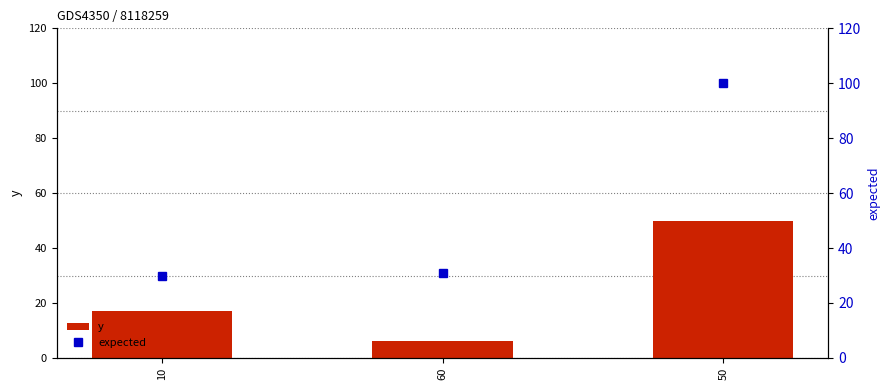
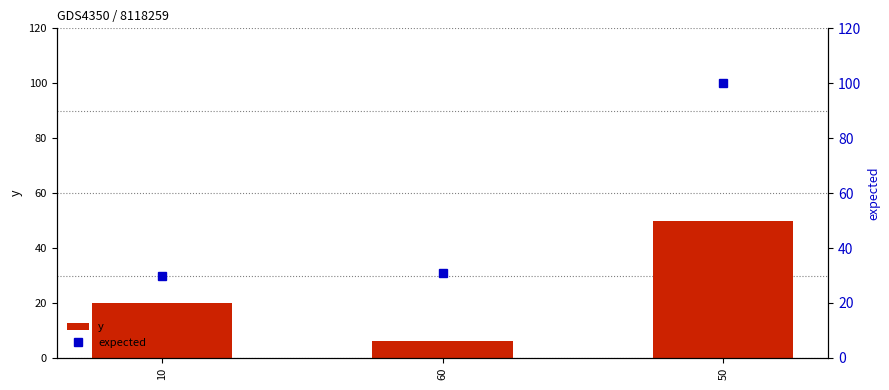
  {
    "y": {
-     "10": 17,
+     "10": 20,
      "60": 6,
      "50": 50
    },
    "expected": {
      "10": 30,
      "60": 31,
      "50": 100
    }
  }
